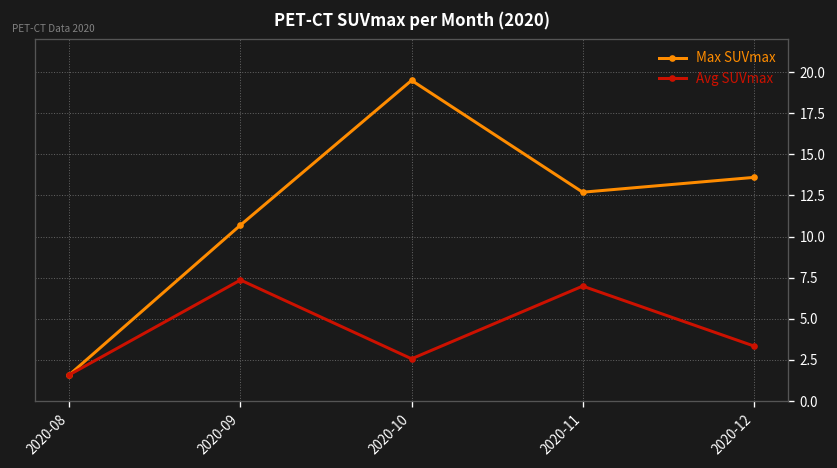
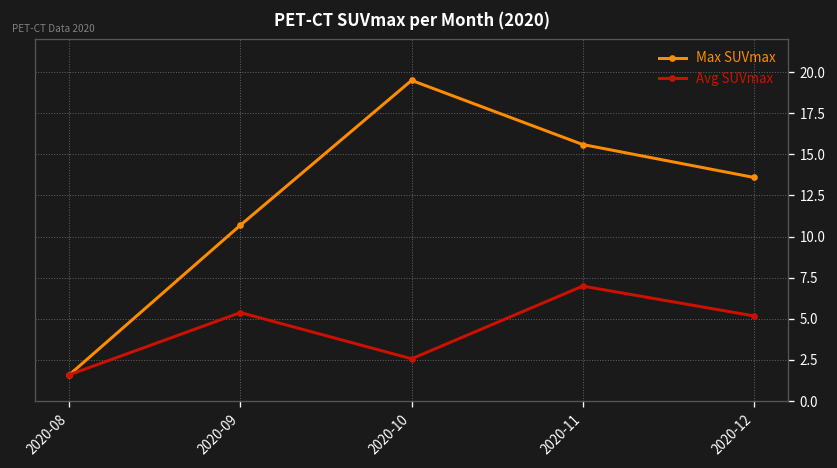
  {
    "Max SUVmax": {
      "2020-09": 10.7,
      "2020-10": 19.5,
-     "2020-11": 12.7,
+     "2020-11": 15.6,
      "2020-12": 13.6
    },
    "Avg SUVmax": {
-     "2020-09": 7.4,
+     "2020-09": 5.4,
      "2020-10": 2.6,
      "2020-11": 7.0,
-     "2020-12": 3.4
+     "2020-12": 5.2
    }
  }
